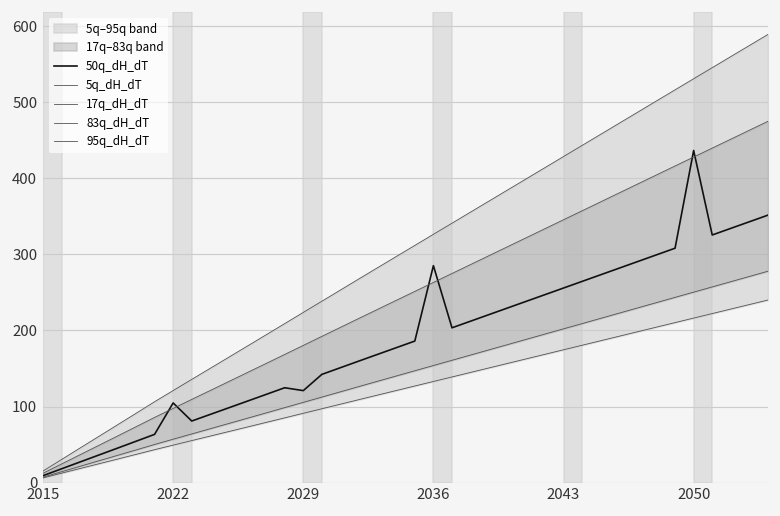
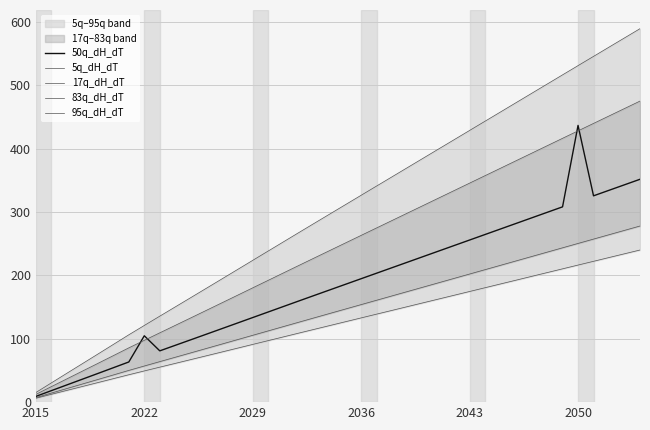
  {
    "50q_dH_dT": {
      "2022": 100,
-     "2029": 120,
-     "2036": 290,
+     "2029": 130,
+     "2036": 190,
      "2043": 260,
      "2050": 440
    }
  }
